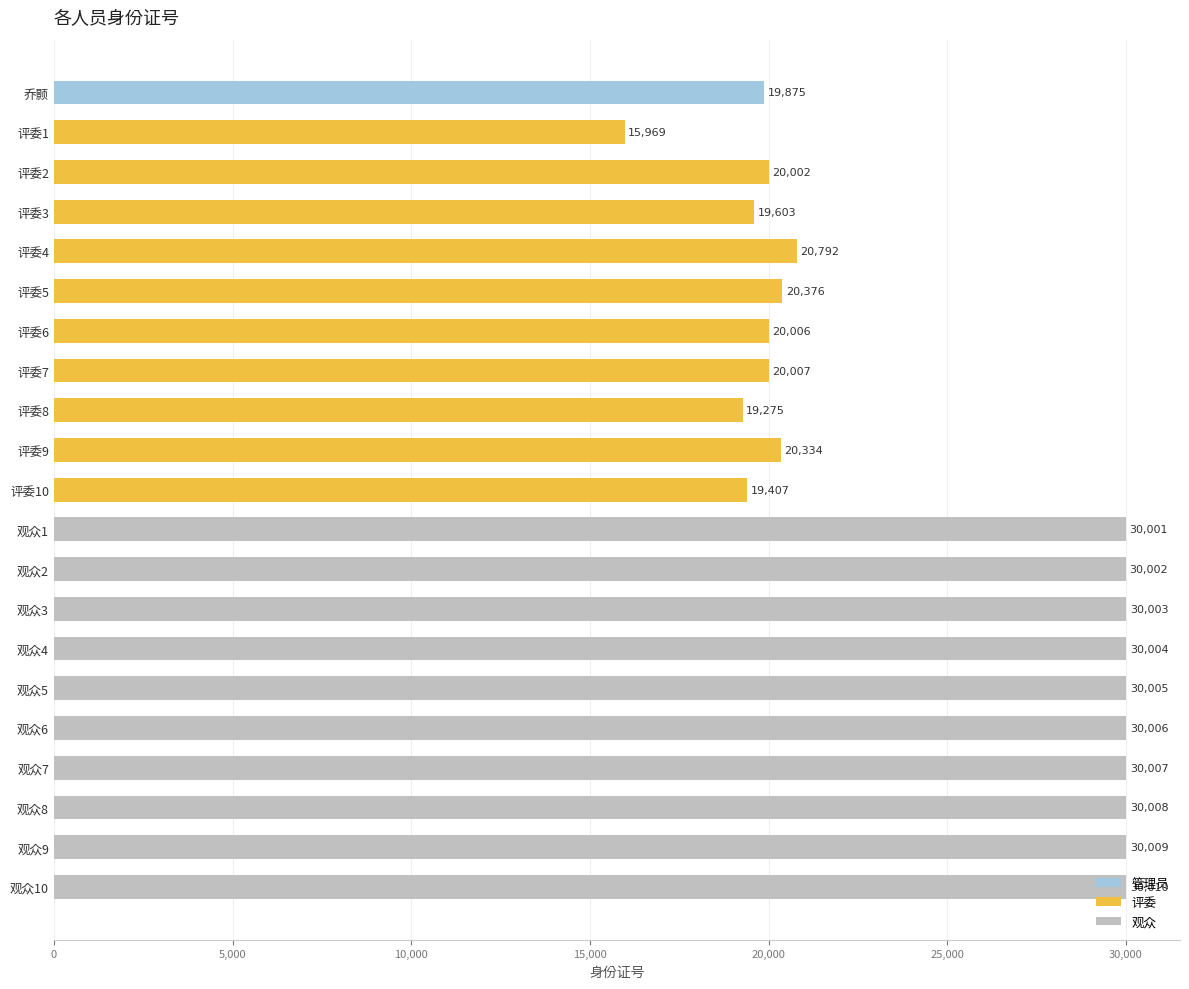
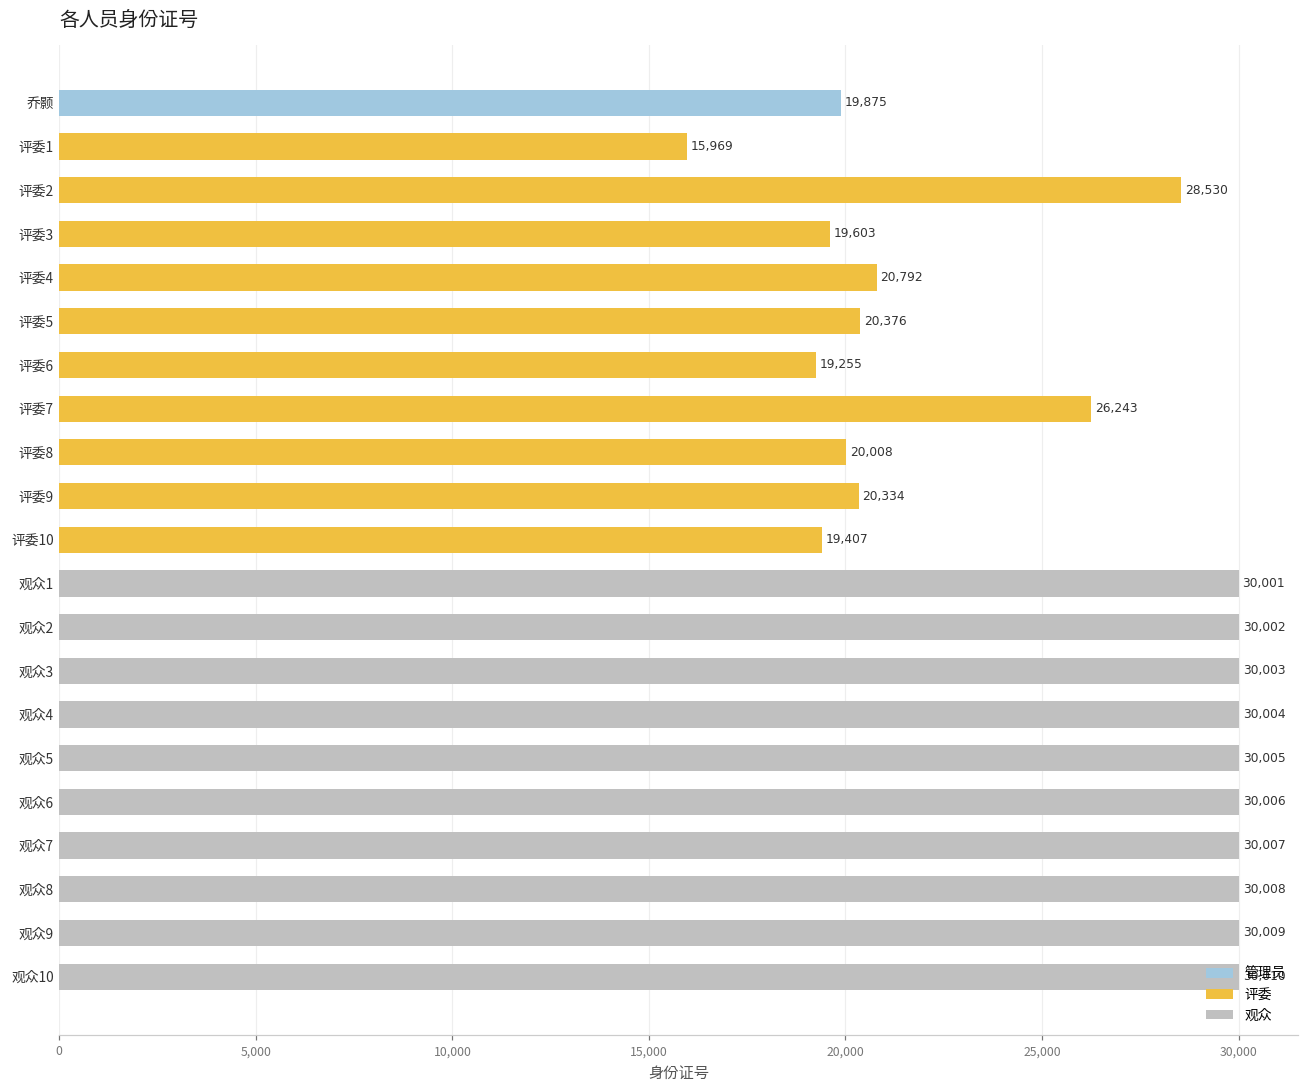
  {
    "乔颢": "19,875",
    "评委1": "15,969",
-   "评委2": "20,002",
+   "评委2": "28,530",
    "评委3": "19,603",
    "评委4": "20,792",
    "评委5": "20,376",
-   "评委6": "20,006",
-   "评委7": "20,007",
-   "评委8": "19,275",
+   "评委6": "19,255",
+   "评委7": "26,243",
+   "评委8": "20,008",
    "评委9": "20,334",
    "评委10": "19,407",
    "观众1": "30,001",
    "观众2": "30,002",
    "观众3": "30,003",
    "观众4": "30,004",
    "观众5": "30,005",
    "观众6": "30,006",
    "观众7": "30,007",
    "观众8": "30,008",
    "观众9": "30,009",
    "观众10": "30,010"
  }
